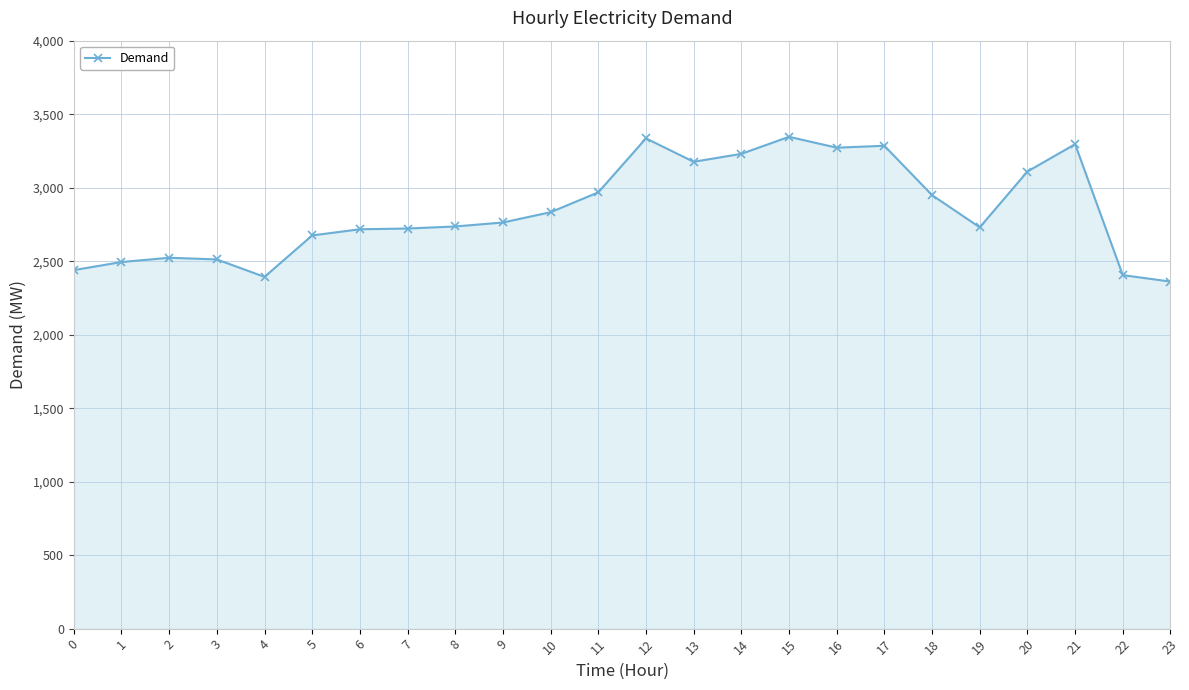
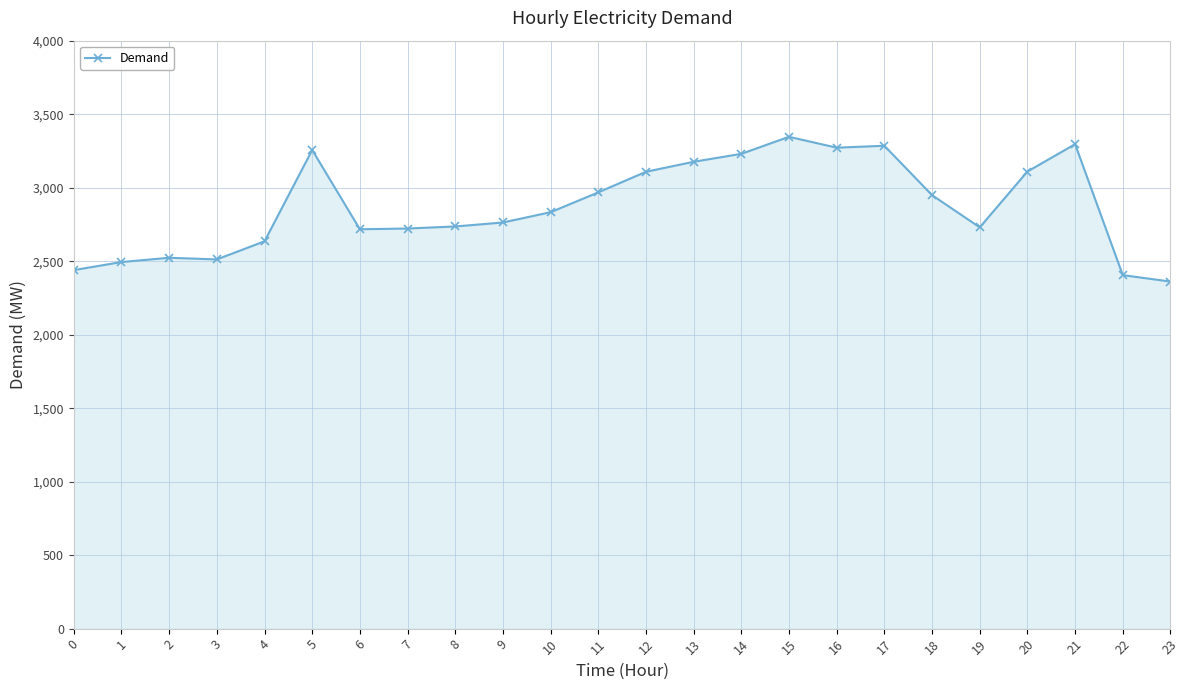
  {
    "0": "2,440",
    "1": "2,490",
    "2": "2,520",
    "3": "2,510",
-   "4": "2,390",
-   "5": "2,680",
+   "4": "2,640",
+   "5": "3,260",
    "6": "2,720",
    "7": "2,720",
    "8": "2,740",
    "9": "2,760",
    "10": "2,830",
    "11": "2,970",
-   "12": "3,340",
+   "12": "3,110",
    "13": "3,180",
    "14": "3,230",
    "15": "3,350",
    "16": "3,270",
    "17": "3,290",
    "18": "2,950",
    "19": "2,730",
    "20": "3,110",
    "21": "3,300",
    "22": "2,410",
    "23": "2,360"
  }
